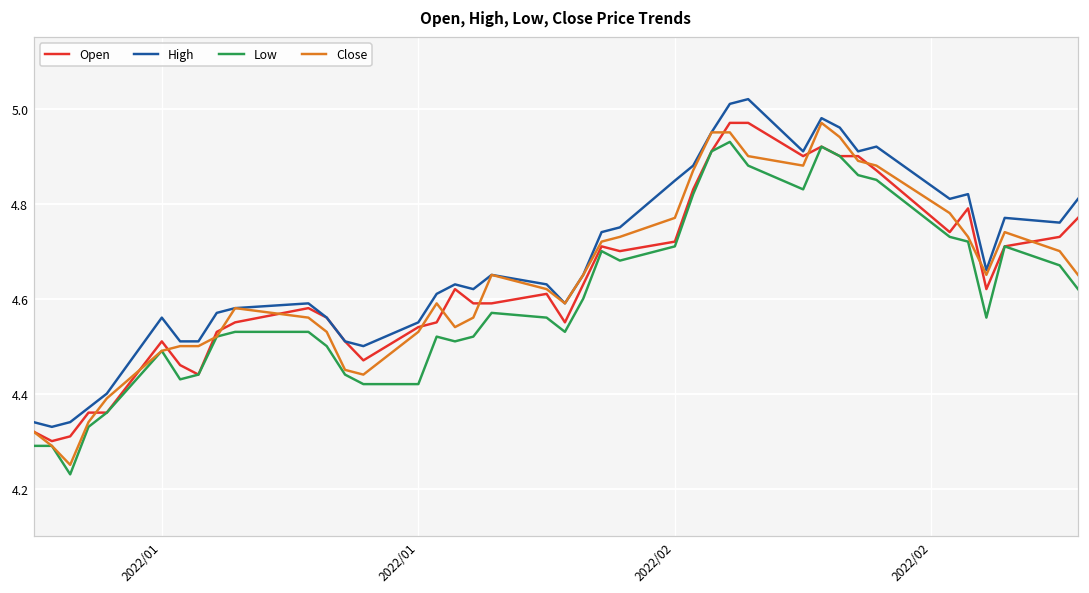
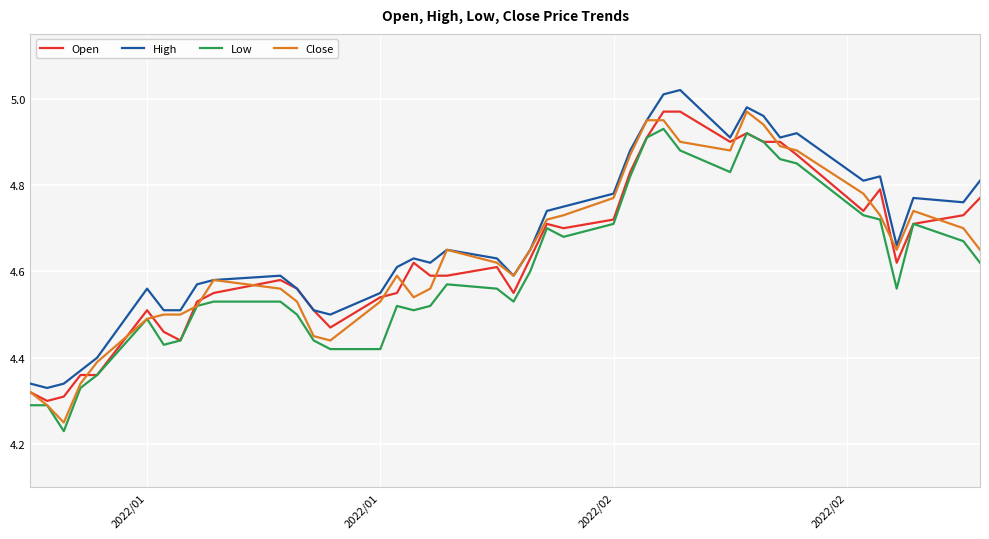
  {
    "Open": {
      "2022/02": 4.72
    },
    "High": {
-     "2022/02": 4.85
+     "2022/02": 4.78
    },
    "Low": {
      "2022/02": 4.71
    },
    "Close": {
      "2022/02": 4.77
    }
  }
